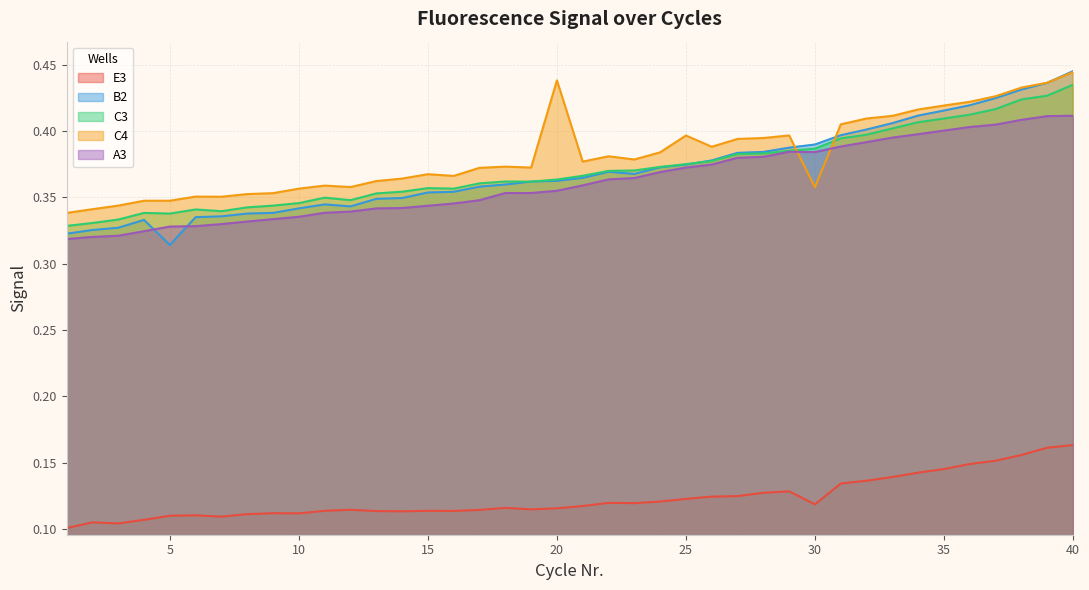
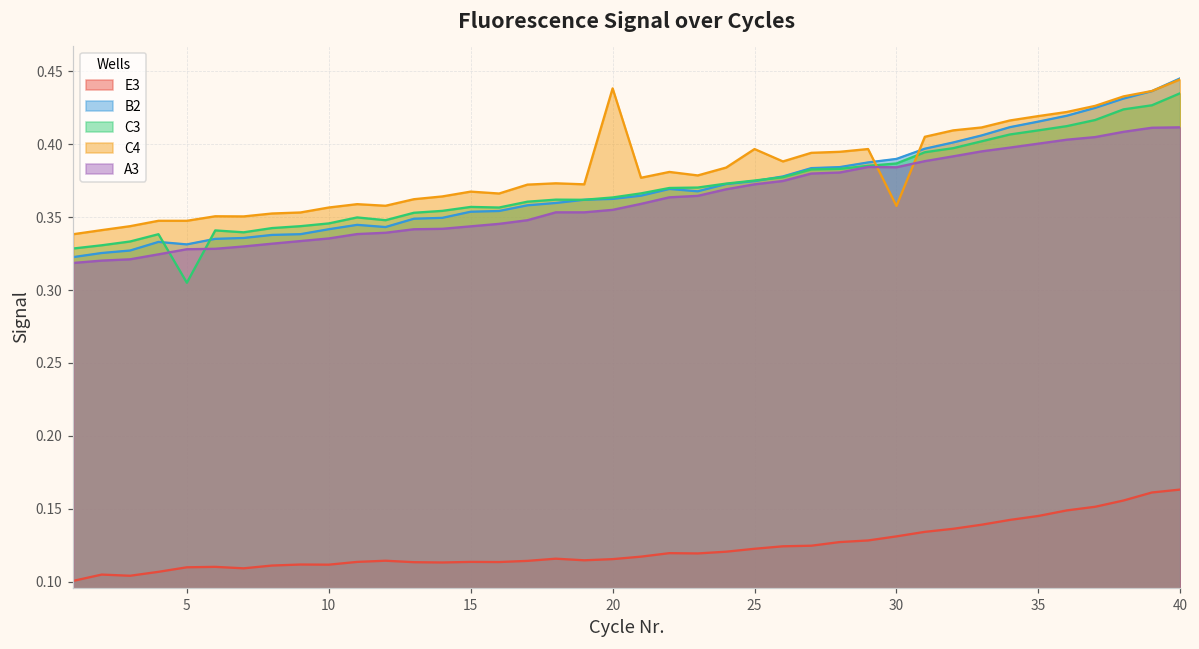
  {
    "E3": {
      "5": 0.110,
      "10": 0.112,
      "15": 0.114,
      "20": 0.116,
      "25": 0.123,
-     "30": 0.118,
+     "30": 0.131,
      "35": 0.145,
      "40": 0.163
    },
    "B2": {
-     "5": 0.314,
+     "5": 0.331,
      "10": 0.342,
      "15": 0.354,
      "30": 0.390,
      "35": 0.415
    },
    "C3": {
-     "5": 0.338,
+     "5": 0.305,
      "10": 0.346,
      "15": 0.357,
      "30": 0.387,
      "35": 0.410,
      "40": 0.435
    },
    "C4": {
      "5": 0.347,
      "10": 0.357,
      "15": 0.368,
      "20": 0.438,
      "25": 0.397,
      "30": 0.358,
      "35": 0.419
    },
    "A3": {
      "5": 0.328,
      "10": 0.335,
      "15": 0.344,
      "20": 0.355,
      "25": 0.373,
      "30": 0.384,
      "35": 0.400,
      "40": 0.412
    }
  }
